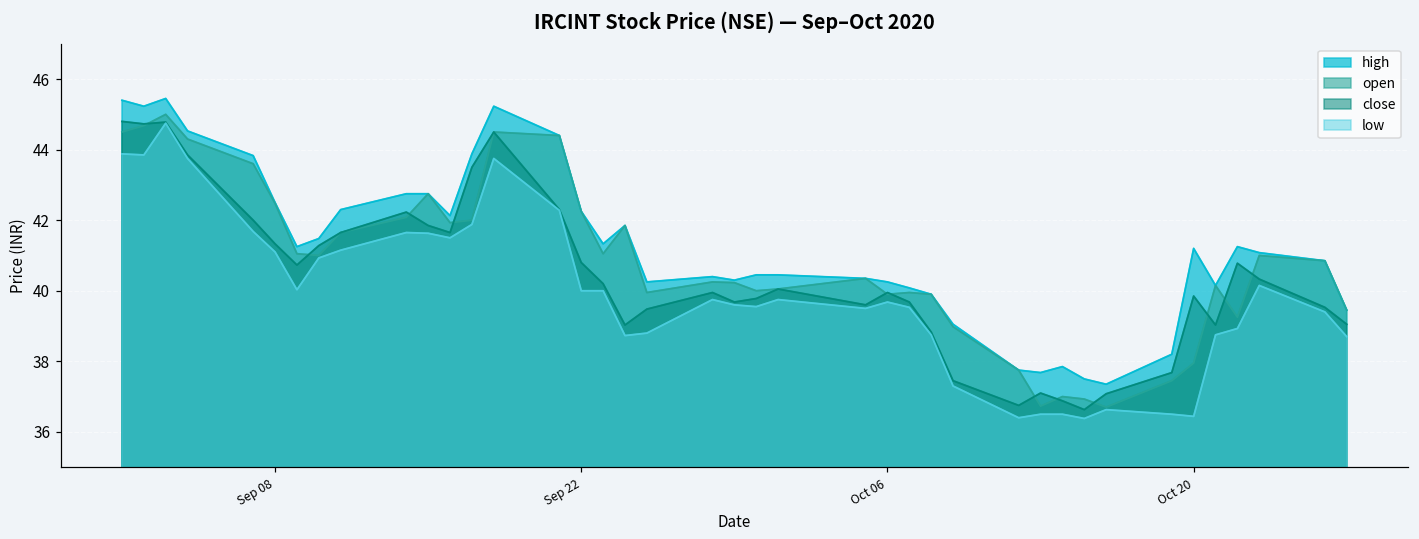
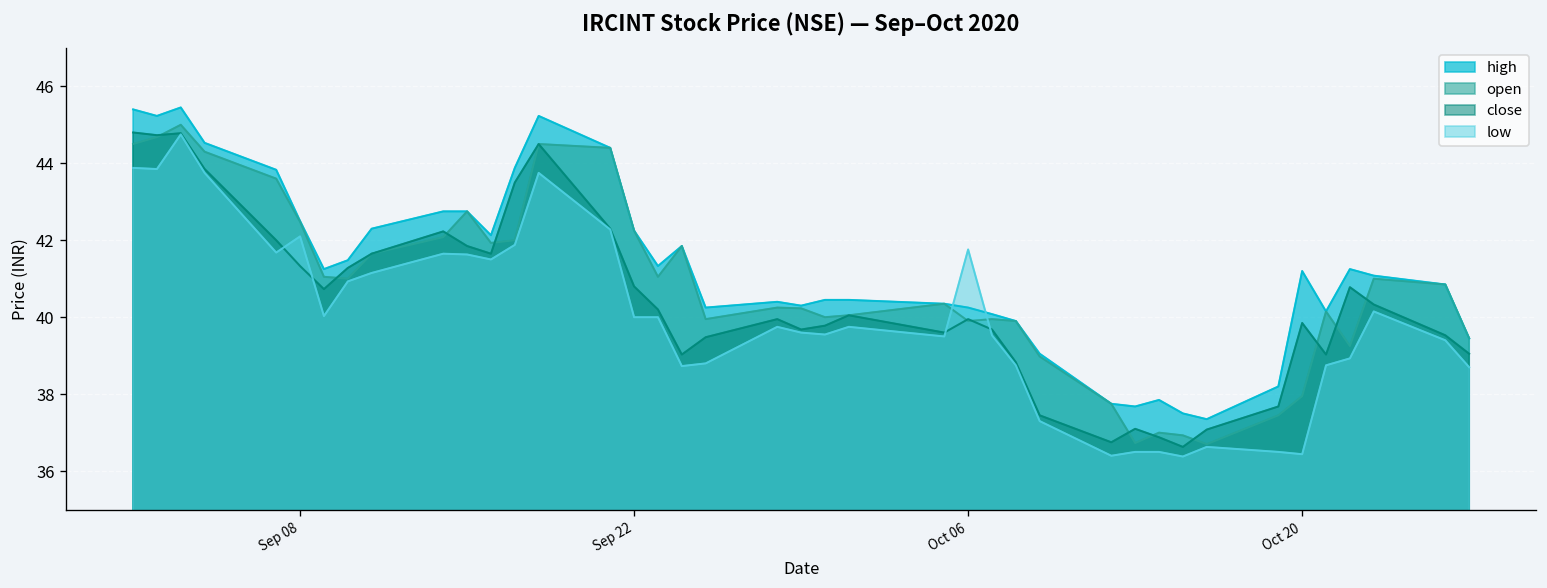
  {
    "high": {
      "Oct 06": 40.3,
      "Oct 20": 41.2
    },
    "low": {
-     "Sep 08": 41.1,
+     "Sep 08": 42.1,
      "Sep 22": 40.0,
-     "Oct 06": 39.7,
+     "Oct 06": 41.8,
      "Oct 20": 36.4
    }
  }
